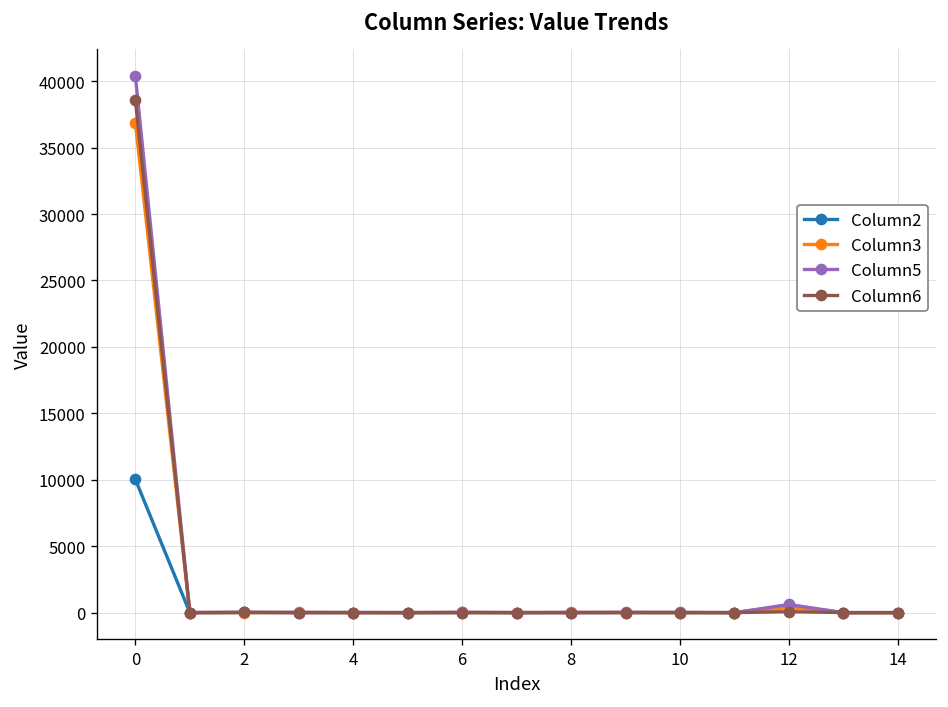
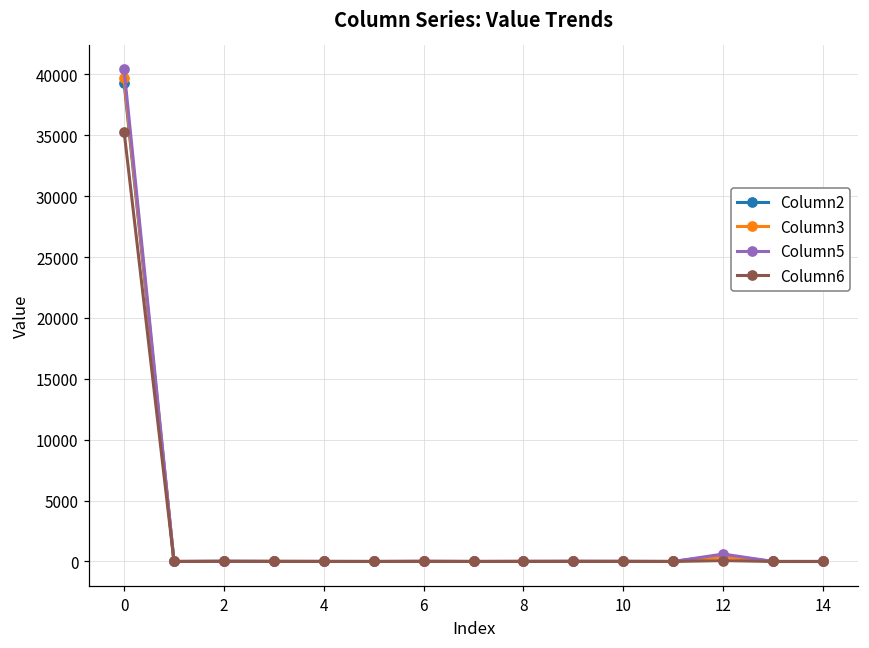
  {
    "Column2": {
-     "0": 10000
+     "0": 39300
    },
    "Column3": {
-     "0": 36900
+     "0": 39700
    },
    "Column5": {
      "0": 40400
    },
    "Column6": {
-     "0": 38600,
+     "0": 35300,
      "12": 100
    }
  }
